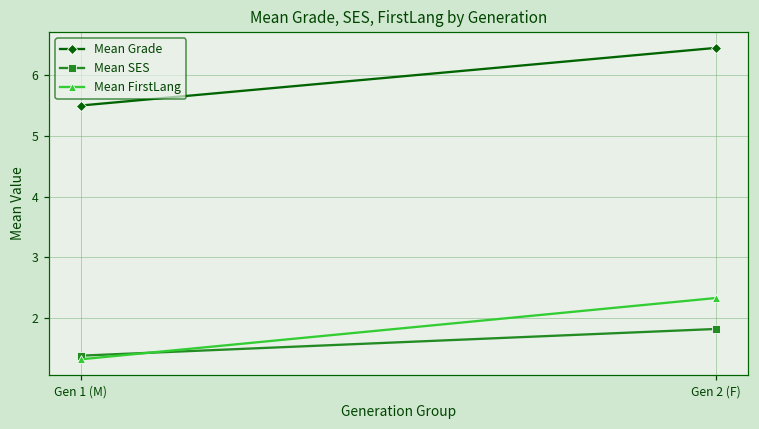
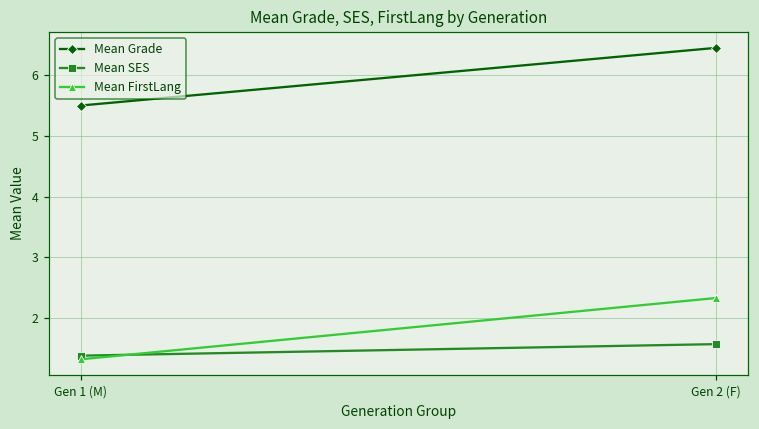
  {
    "Mean Grade": {
      "Gen 1 (M)": 5.5,
      "Gen 2 (F)": 6.5
    },
    "Mean SES": {
      "Gen 1 (M)": 1.4,
-     "Gen 2 (F)": 1.8
+     "Gen 2 (F)": 1.6
    },
    "Mean FirstLang": {
      "Gen 1 (M)": 1.3,
      "Gen 2 (F)": 2.3
    }
  }
